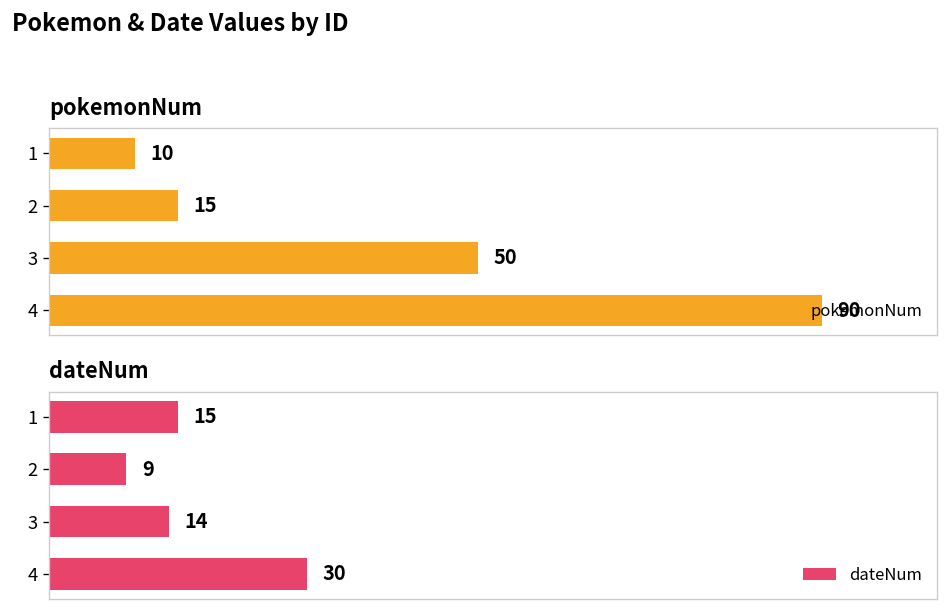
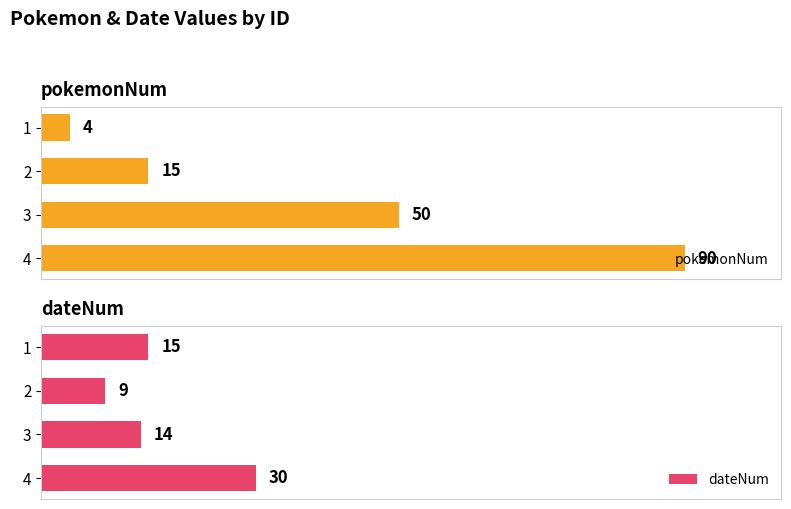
  {
    "pokemonNum": {
-     "1": 10,
+     "1": 4,
      "2": 15,
      "3": 50,
      "4": 90
    },
    "dateNum": {
      "1": 15,
      "2": 9,
      "3": 14,
      "4": 30
    }
  }
